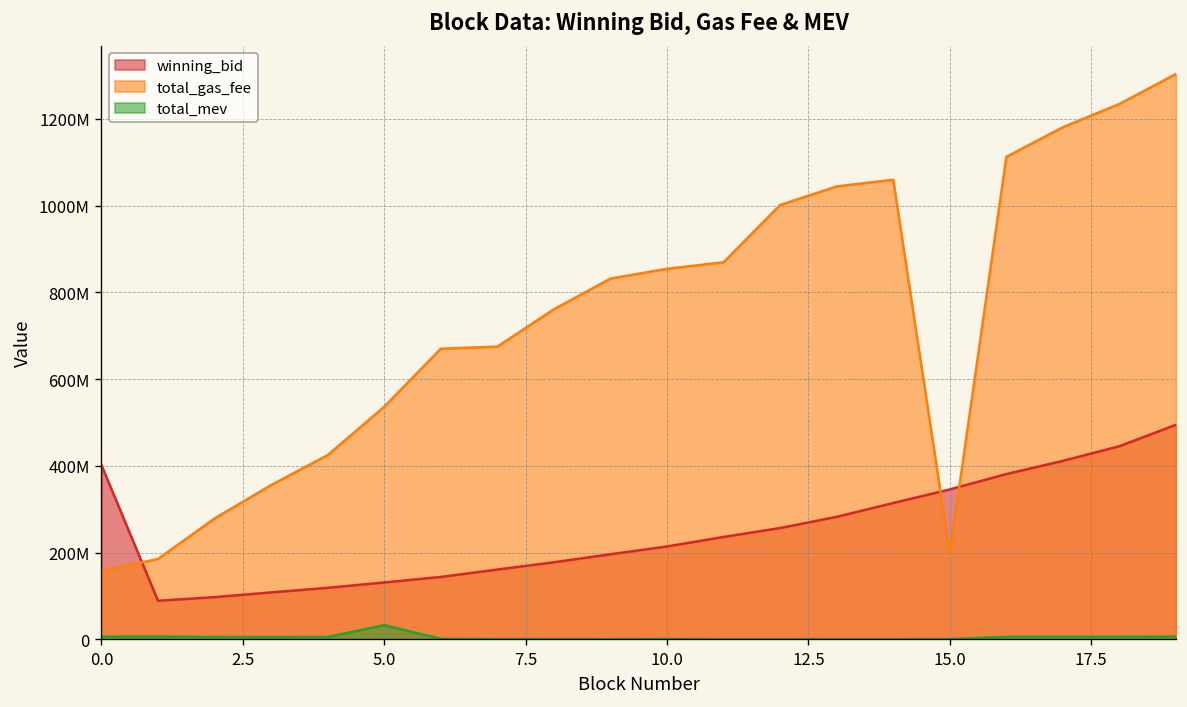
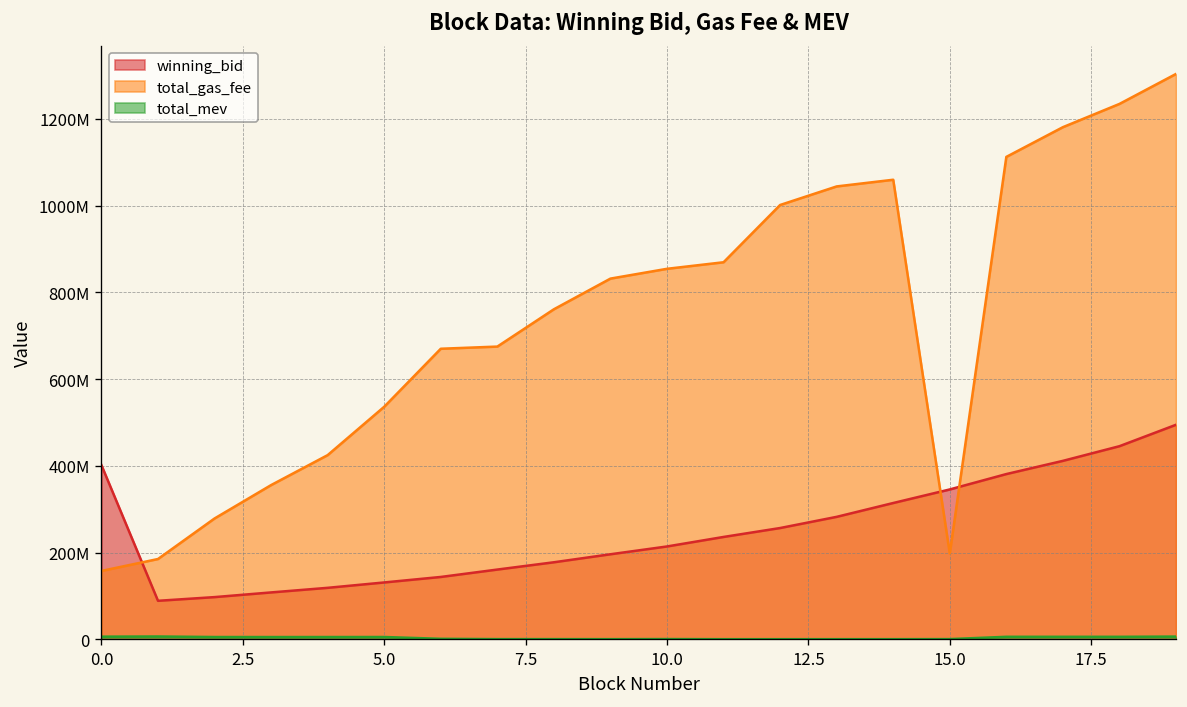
  {
    "winning_bid": {
      "0.0": 400000000,
      "5.0": 130000000,
      "10.0": 210000000,
      "15.0": 350000000
    },
    "total_gas_fee": {
      "0.0": 160000000,
      "5.0": 540000000,
      "10.0": 850000000,
      "15.0": 200000000
    },
    "total_mev": {
      "0.0": 10000000,
-     "5.0": 30000000,
+     "5.0": 10000000,
      "10.0": 0,
      "15.0": 0
    }
  }
